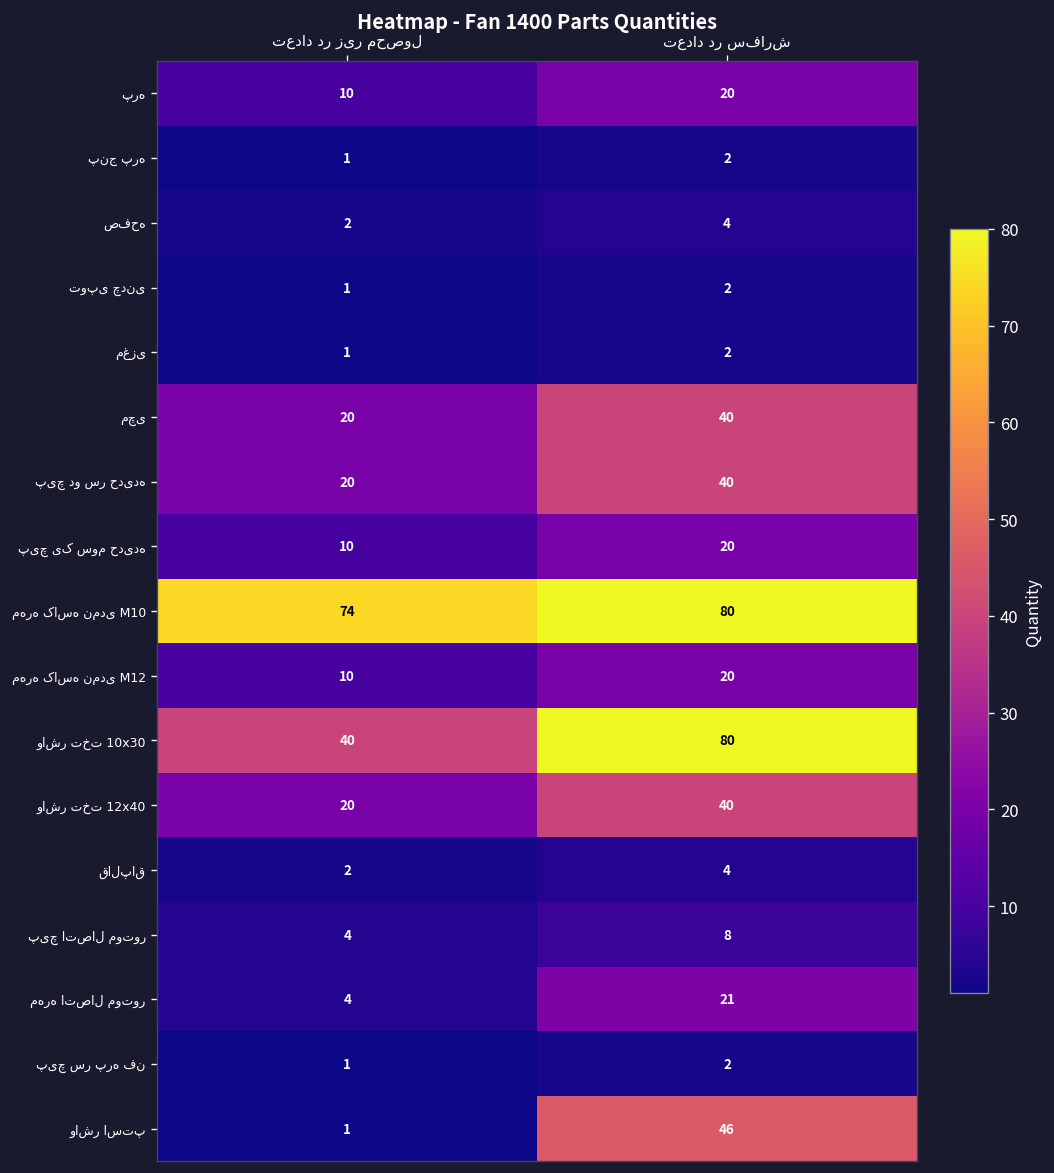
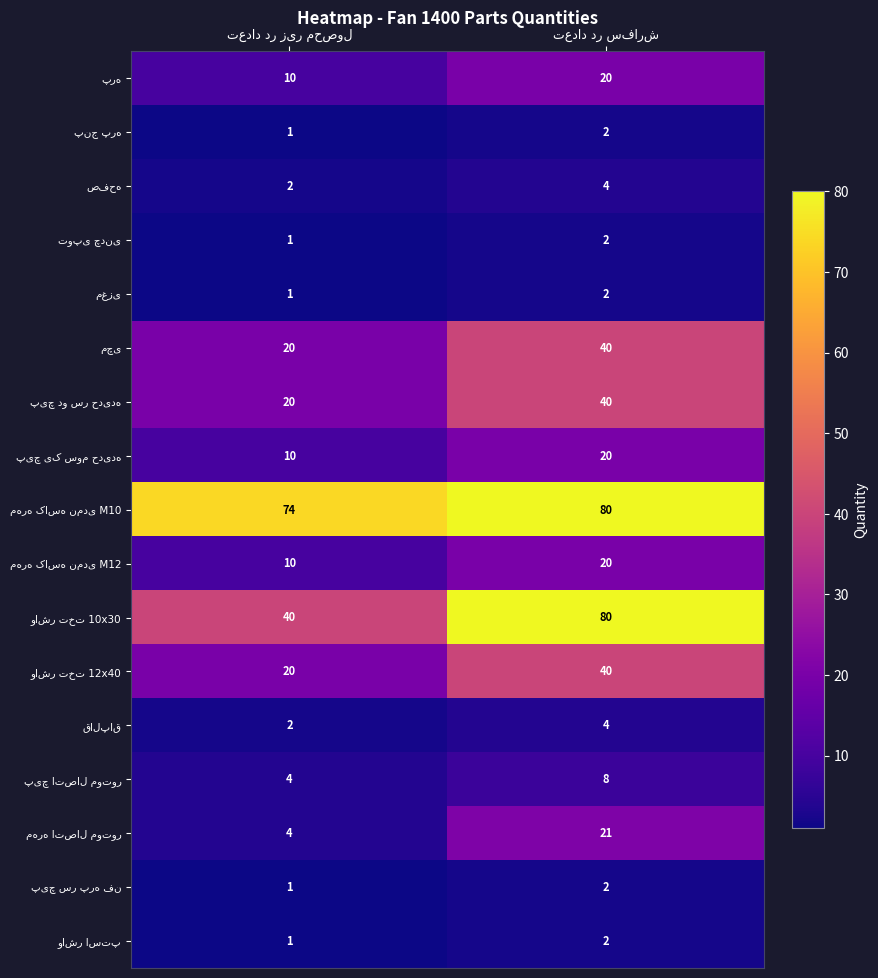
  {
    "پره": {
      "تعداد در زیر محصول": 10,
      "تعداد در سفارش": 20
    },
    "پنج پره": {
      "تعداد در زیر محصول": 1,
      "تعداد در سفارش": 2
    },
    "صفحه": {
      "تعداد در زیر محصول": 2,
      "تعداد در سفارش": 4
    },
    "توپی چدنی": {
      "تعداد در زیر محصول": 1,
      "تعداد در سفارش": 2
    },
    "مغزی": {
      "تعداد در زیر محصول": 1,
      "تعداد در سفارش": 2
    },
    "مچی": {
      "تعداد در زیر محصول": 20,
      "تعداد در سفارش": 40
    },
    "پیچ دو سر حدیده": {
      "تعداد در زیر محصول": 20,
      "تعداد در سفارش": 40
    },
    "پیچ یک سوم حدیده": {
      "تعداد در زیر محصول": 10,
      "تعداد در سفارش": 20
    },
    "مهره کاسه نمدی M10": {
      "تعداد در زیر محصول": 74,
      "تعداد در سفارش": 80
    },
    "مهره کاسه نمدی M12": {
      "تعداد در زیر محصول": 10,
      "تعداد در سفارش": 20
    },
    "واشر تخت 10x30": {
      "تعداد در زیر محصول": 40,
      "تعداد در سفارش": 80
    },
    "واشر تخت 12x40": {
      "تعداد در زیر محصول": 20,
      "تعداد در سفارش": 40
    },
    "قالپاق": {
      "تعداد در زیر محصول": 2,
      "تعداد در سفارش": 4
    },
    "پیچ اتصال موتور": {
      "تعداد در زیر محصول": 4,
      "تعداد در سفارش": 8
    },
    "مهره اتصال موتور": {
      "تعداد در زیر محصول": 4,
      "تعداد در سفارش": 21
    },
    "پیچ سر پره فن": {
      "تعداد در زیر محصول": 1,
      "تعداد در سفارش": 2
    },
    "واشر استپ": {
      "تعداد در زیر محصول": 1,
-     "تعداد در سفارش": 46
+     "تعداد در سفارش": 2
    }
  }
